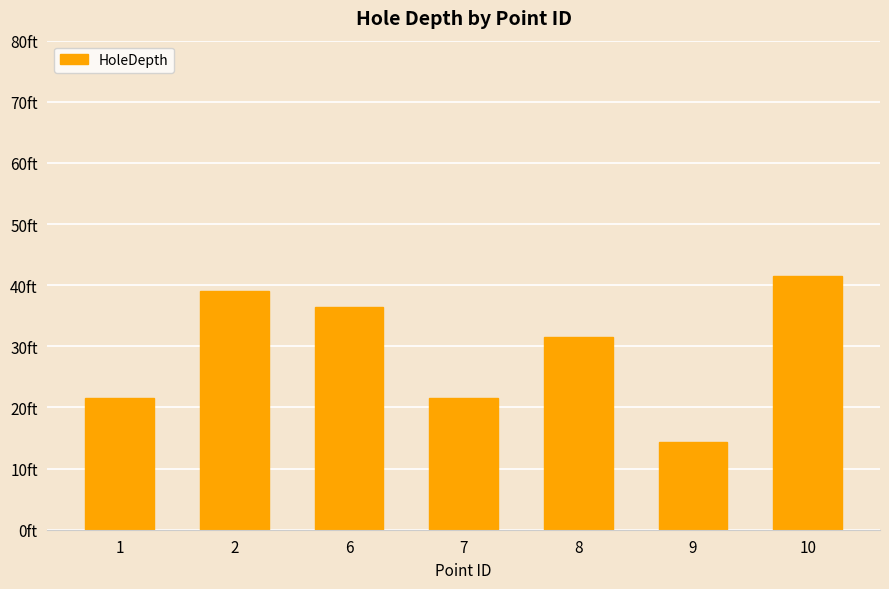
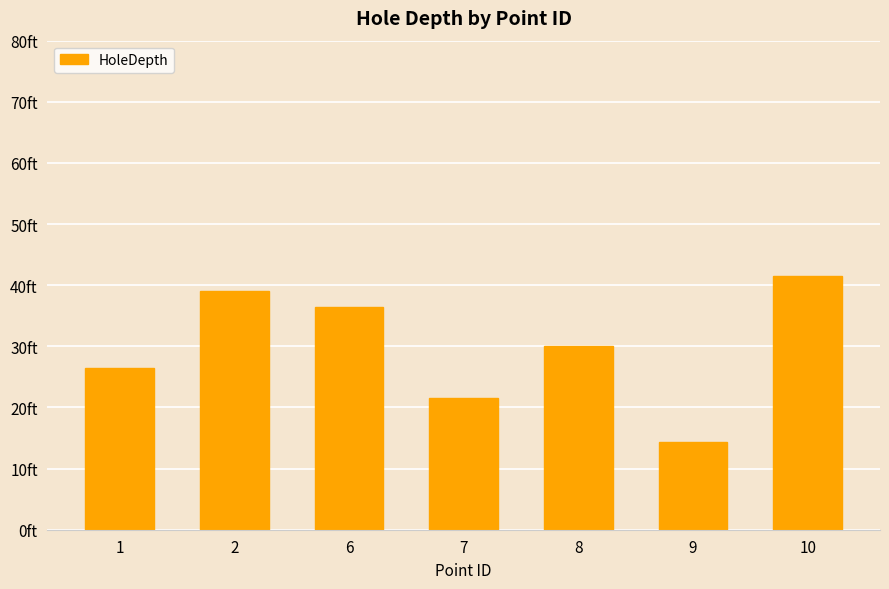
  {
-   "1": "22ft",
+   "1": "27ft",
    "2": "39ft",
    "6": "37ft",
    "7": "22ft",
-   "8": "32ft",
+   "8": "30ft",
    "9": "14ft",
    "10": "42ft"
  }
